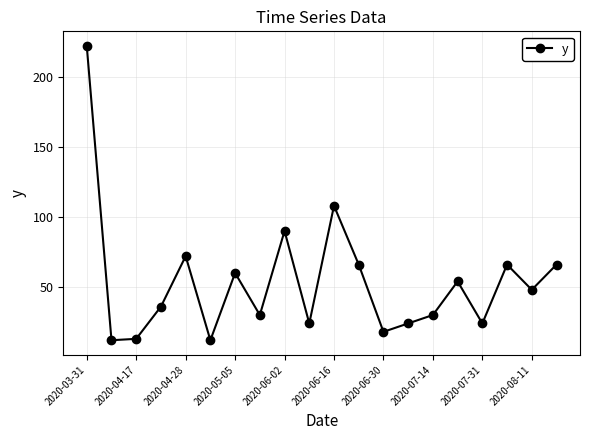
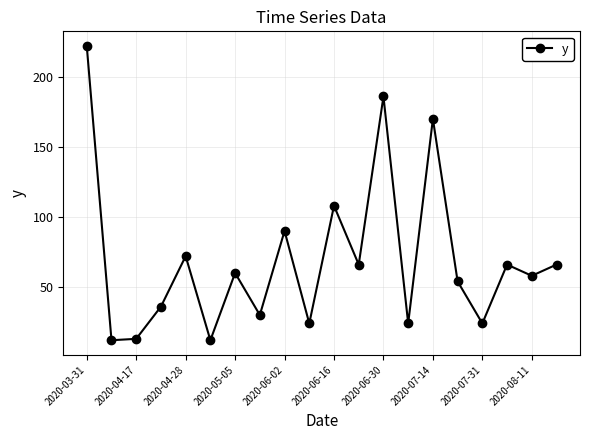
  {
    "2020-03-31": 222,
    "2020-04-17": 13,
    "2020-04-28": 72,
    "2020-05-05": 60,
    "2020-06-02": 90,
    "2020-06-16": 108,
-   "2020-06-30": 18,
-   "2020-07-14": 30,
+   "2020-06-30": 186,
+   "2020-07-14": 170,
    "2020-07-31": 24,
-   "2020-08-11": 48
+   "2020-08-11": 58
  }
